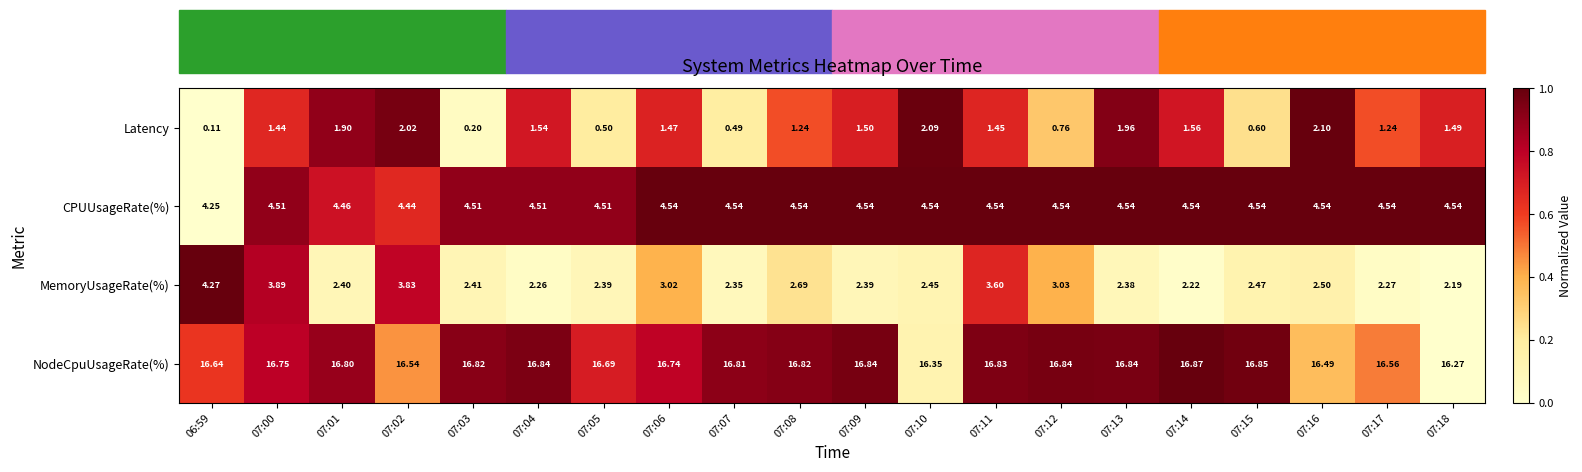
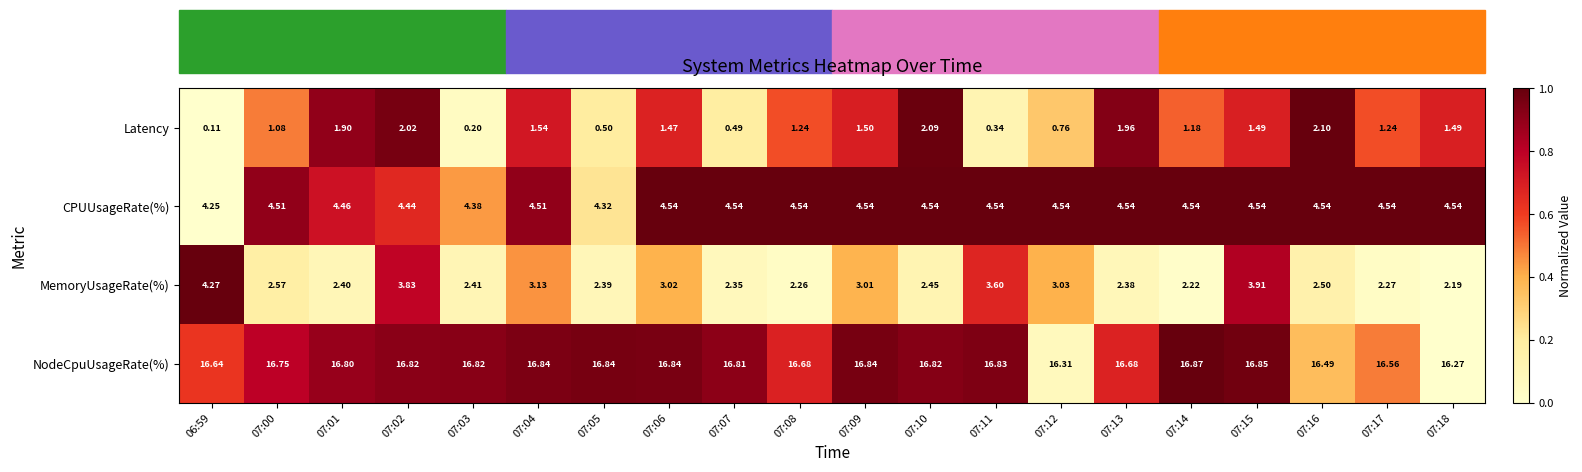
  {
    "Latency": {
      "06:59": 0.11,
-     "07:00": 1.44,
+     "07:00": 1.08,
      "07:01": 1.90,
      "07:02": 2.02,
      "07:03": 0.20,
      "07:04": 1.54,
      "07:05": 0.50,
      "07:06": 1.47,
      "07:07": 0.49,
      "07:08": 1.24,
      "07:09": 1.50,
      "07:10": 2.09,
-     "07:11": 1.45,
+     "07:11": 0.34,
      "07:12": 0.76,
      "07:13": 1.96,
-     "07:14": 1.56,
-     "07:15": 0.60,
+     "07:14": 1.18,
+     "07:15": 1.49,
      "07:16": 2.10,
      "07:17": 1.24,
      "07:18": 1.49
    },
    "CPUUsageRate(%)": {
      "06:59": 4.25,
      "07:00": 4.51,
      "07:01": 4.46,
      "07:02": 4.44,
-     "07:03": 4.51,
+     "07:03": 4.38,
      "07:04": 4.51,
-     "07:05": 4.51,
+     "07:05": 4.32,
      "07:06": 4.54,
      "07:07": 4.54,
      "07:08": 4.54,
      "07:09": 4.54,
      "07:10": 4.54,
      "07:11": 4.54,
      "07:12": 4.54,
      "07:13": 4.54,
      "07:14": 4.54,
      "07:15": 4.54,
      "07:16": 4.54,
      "07:17": 4.54,
      "07:18": 4.54
    },
    "MemoryUsageRate(%)": {
      "06:59": 4.27,
-     "07:00": 3.89,
+     "07:00": 2.57,
      "07:01": 2.40,
      "07:02": 3.83,
      "07:03": 2.41,
-     "07:04": 2.26,
+     "07:04": 3.13,
      "07:05": 2.39,
      "07:06": 3.02,
      "07:07": 2.35,
-     "07:08": 2.69,
-     "07:09": 2.39,
+     "07:08": 2.26,
+     "07:09": 3.01,
      "07:10": 2.45,
      "07:11": 3.60,
      "07:12": 3.03,
      "07:13": 2.38,
      "07:14": 2.22,
-     "07:15": 2.47,
+     "07:15": 3.91,
      "07:16": 2.50,
      "07:17": 2.27,
      "07:18": 2.19
    },
    "NodeCpuUsageRate(%)": {
      "06:59": 16.64,
      "07:00": 16.75,
      "07:01": 16.80,
-     "07:02": 16.54,
+     "07:02": 16.82,
      "07:03": 16.82,
      "07:04": 16.84,
-     "07:05": 16.69,
-     "07:06": 16.74,
+     "07:05": 16.84,
+     "07:06": 16.84,
      "07:07": 16.81,
-     "07:08": 16.82,
+     "07:08": 16.68,
      "07:09": 16.84,
-     "07:10": 16.35,
+     "07:10": 16.82,
      "07:11": 16.83,
-     "07:12": 16.84,
-     "07:13": 16.84,
+     "07:12": 16.31,
+     "07:13": 16.68,
      "07:14": 16.87,
      "07:15": 16.85,
      "07:16": 16.49,
      "07:17": 16.56,
      "07:18": 16.27
    }
  }
